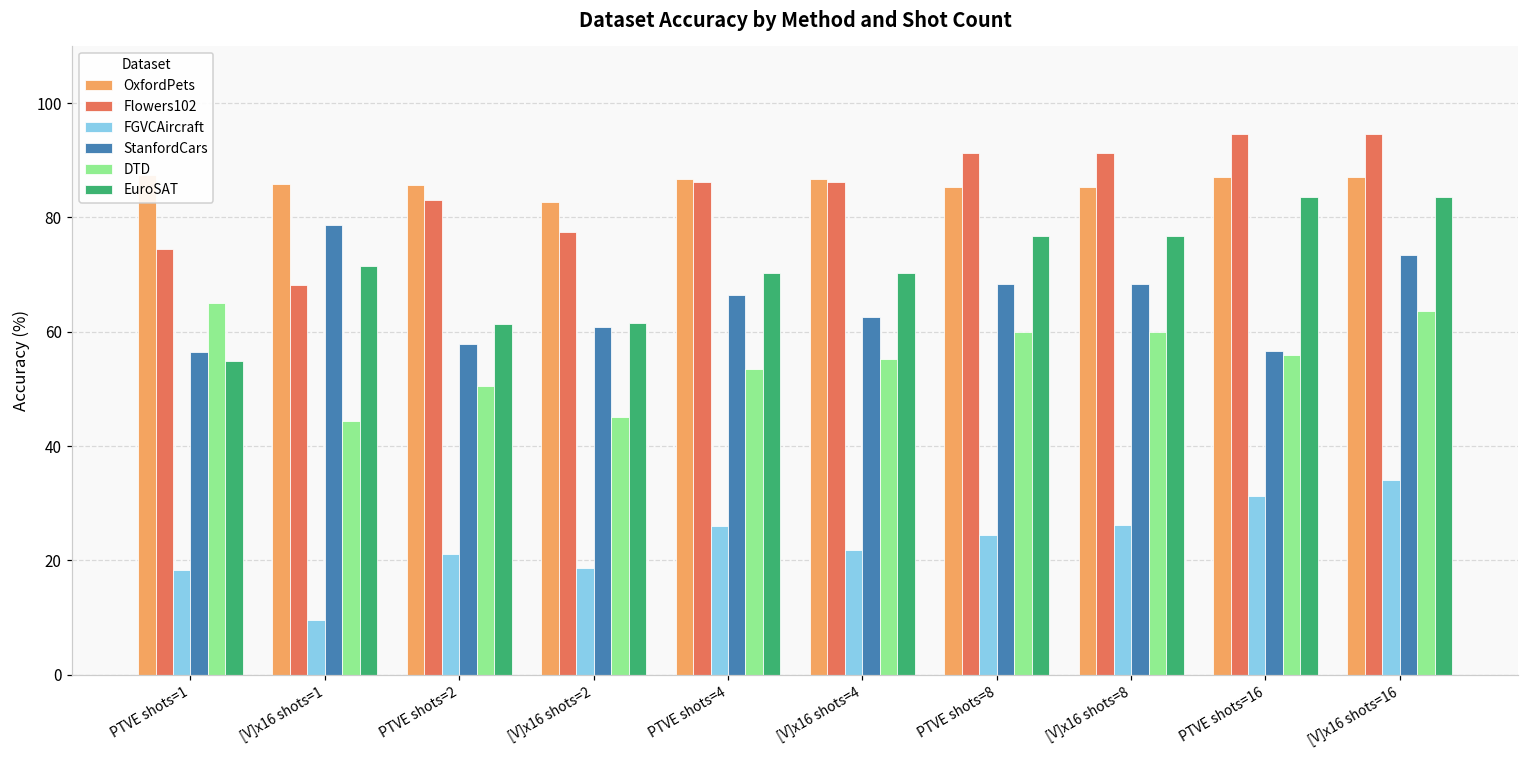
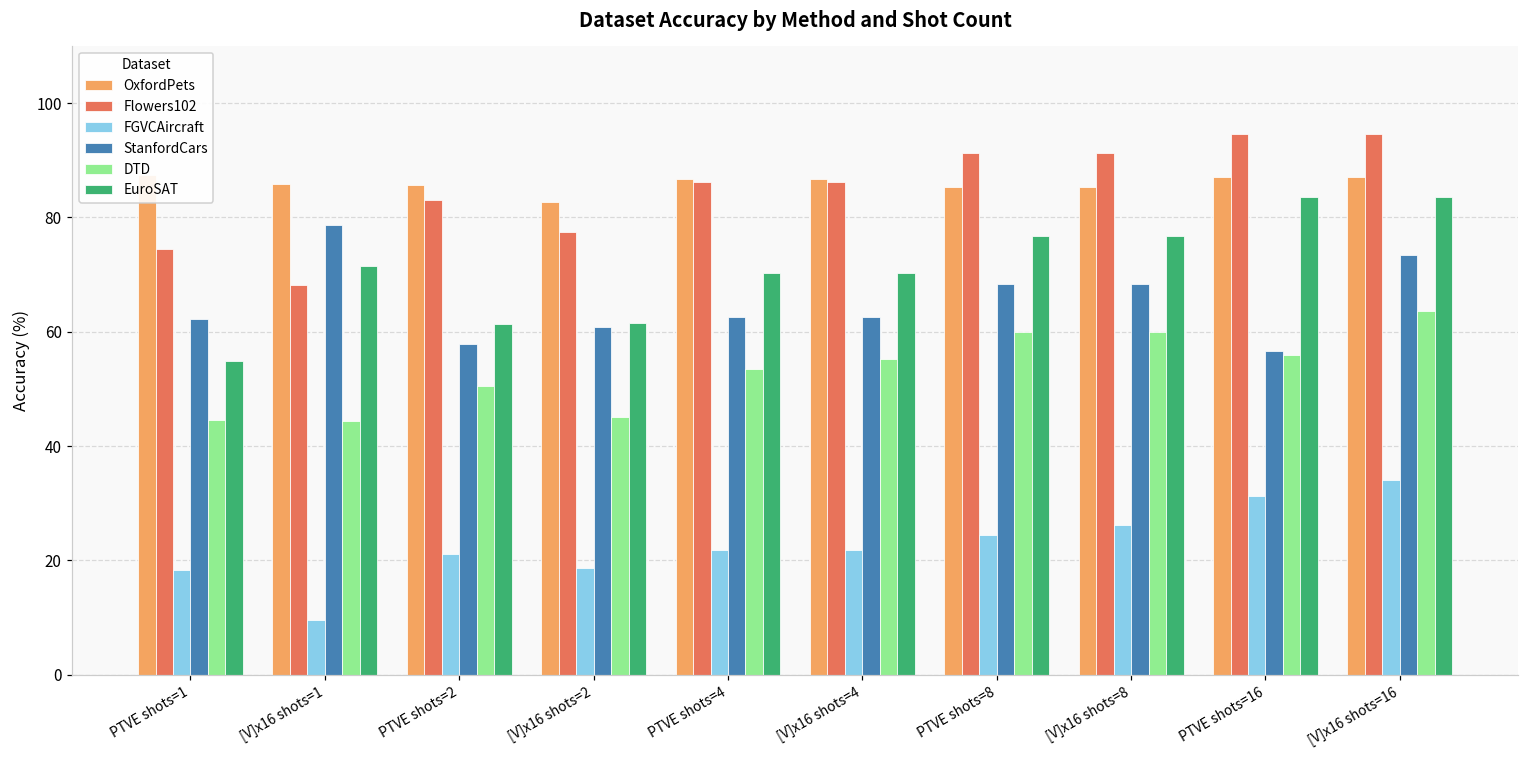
  {
    "FGVCAircraft": {
      "PTVE shots=1": 18,
      "[V]x16 shots=1": 10,
      "PTVE shots=2": 21,
      "[V]x16 shots=2": 19,
-     "PTVE shots=4": 26,
+     "PTVE shots=4": 22,
      "[V]x16 shots=4": 22,
      "PTVE shots=8": 24,
      "[V]x16 shots=8": 26,
      "PTVE shots=16": 31,
      "[V]x16 shots=16": 34
    },
    "StanfordCars": {
-     "PTVE shots=1": 56,
+     "PTVE shots=1": 62,
      "[V]x16 shots=1": 79,
      "PTVE shots=2": 58,
      "[V]x16 shots=2": 61,
-     "PTVE shots=4": 66,
+     "PTVE shots=4": 63,
      "[V]x16 shots=4": 63,
      "PTVE shots=8": 68,
      "[V]x16 shots=8": 68,
      "PTVE shots=16": 57,
      "[V]x16 shots=16": 73
    },
    "DTD": {
-     "PTVE shots=1": 65,
+     "PTVE shots=1": 45,
      "[V]x16 shots=1": 44,
      "PTVE shots=2": 51,
      "[V]x16 shots=2": 45,
      "PTVE shots=4": 53,
      "[V]x16 shots=4": 55,
      "PTVE shots=8": 60,
      "[V]x16 shots=8": 60,
      "PTVE shots=16": 56,
      "[V]x16 shots=16": 64
    },
    "EuroSAT": {
      "PTVE shots=1": 55,
      "[V]x16 shots=1": 72,
      "PTVE shots=2": 61,
      "[V]x16 shots=2": 62,
      "PTVE shots=4": 70,
      "[V]x16 shots=4": 70,
      "PTVE shots=8": 77,
      "[V]x16 shots=8": 77,
      "PTVE shots=16": 84,
      "[V]x16 shots=16": 84
    }
  }
